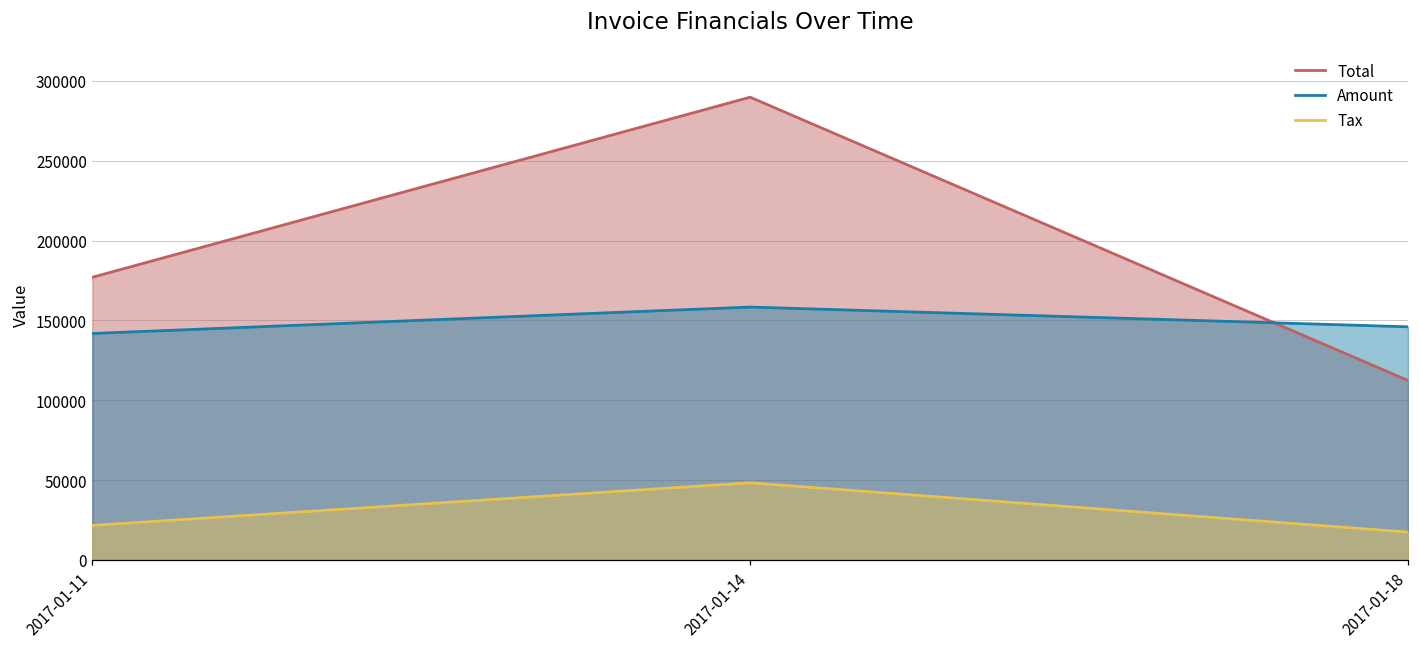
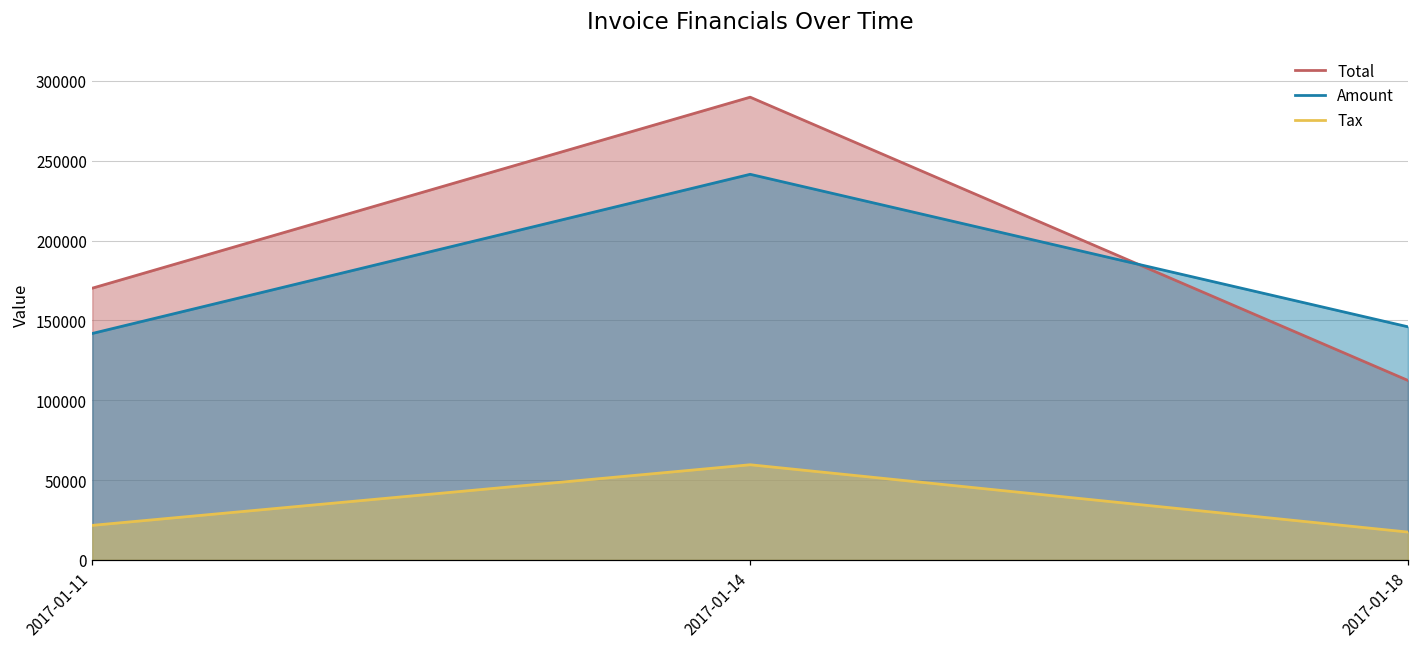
  {
    "Total": {
-     "2017-01-11": 177000,
+     "2017-01-11": 170000,
      "2017-01-14": 290000,
      "2017-01-18": 112000
    },
    "Amount": {
      "2017-01-11": 142000,
-     "2017-01-14": 158000,
+     "2017-01-14": 242000,
      "2017-01-18": 146000
    },
    "Tax": {
      "2017-01-11": 22000,
-     "2017-01-14": 48000,
+     "2017-01-14": 60000,
      "2017-01-18": 17000
    }
  }
